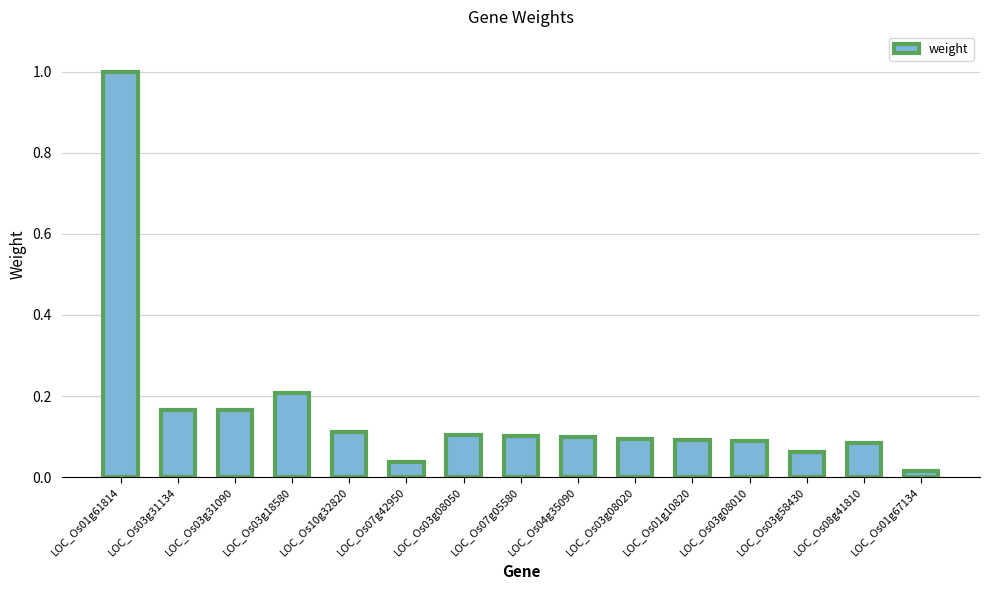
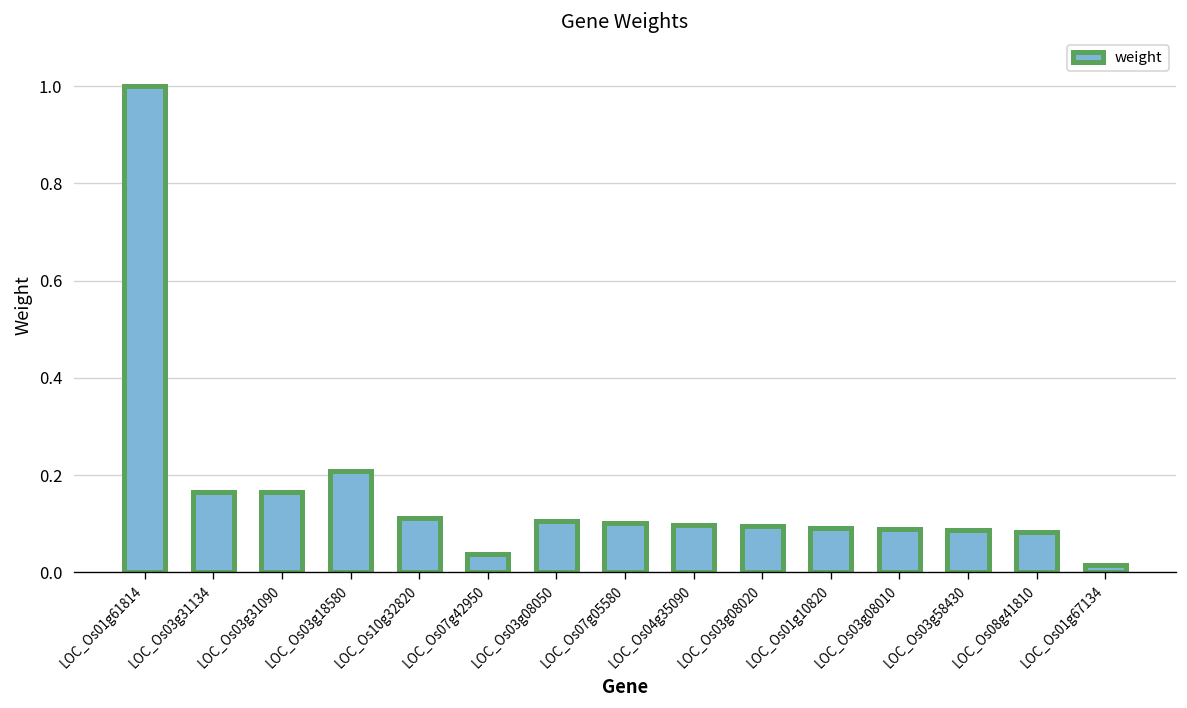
  {
    "LOC_Os01g61814": 1.00,
    "LOC_Os03g31134": 0.17,
    "LOC_Os03g31090": 0.17,
    "LOC_Os03g18580": 0.21,
    "LOC_Os10g32820": 0.11,
    "LOC_Os07g42950": 0.04,
    "LOC_Os03g08050": 0.10,
    "LOC_Os07g05580": 0.10,
    "LOC_Os04g35090": 0.10,
    "LOC_Os03g08020": 0.09,
    "LOC_Os01g10820": 0.09,
    "LOC_Os03g08010": 0.09,
-   "LOC_Os03g58430": 0.06,
+   "LOC_Os03g58430": 0.09,
    "LOC_Os08g41810": 0.08,
    "LOC_Os01g67134": 0.02
  }
